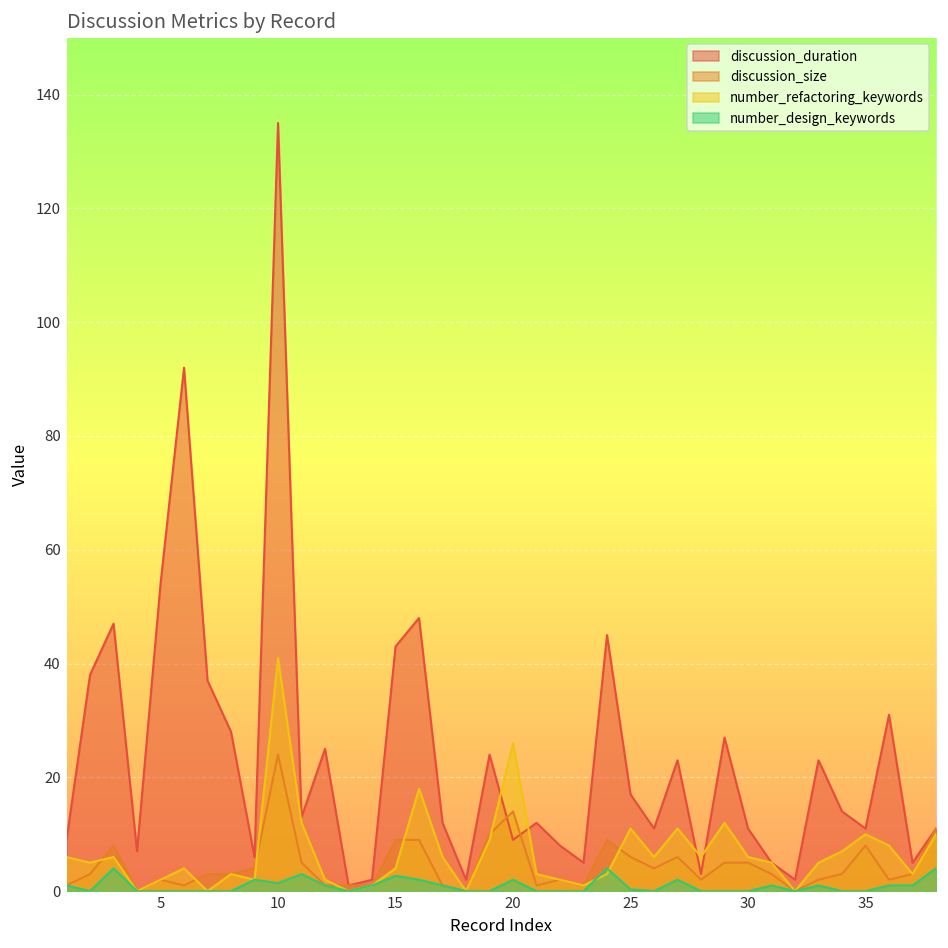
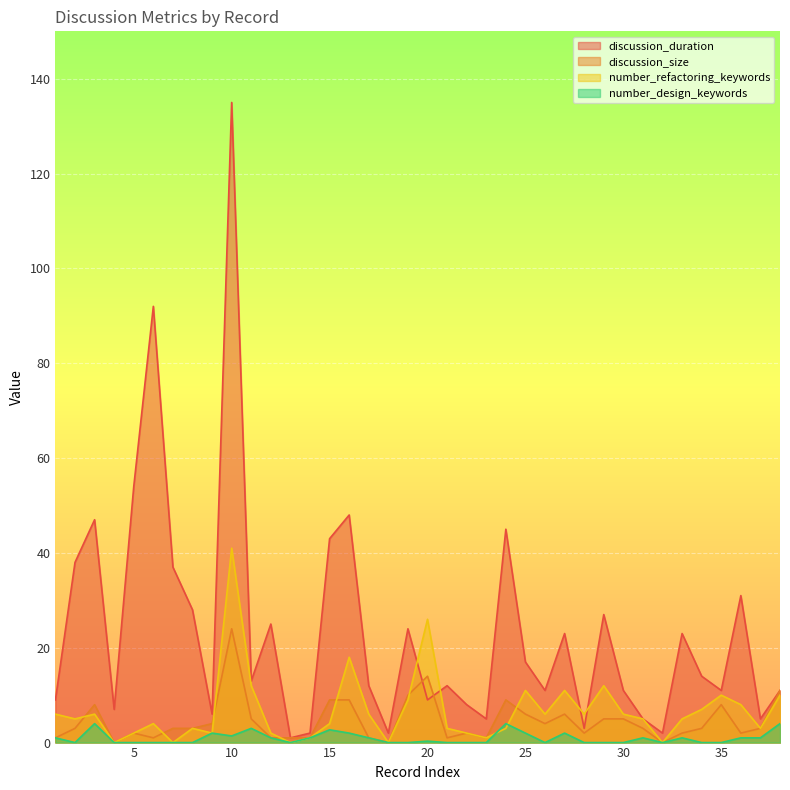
  {
    "number_design_keywords": {
      "5": 0,
      "10": 1,
      "15": 3,
-     "20": 2,
-     "25": 0,
+     "20": 0,
+     "25": 2,
      "30": 0,
      "35": 0
    }
  }
